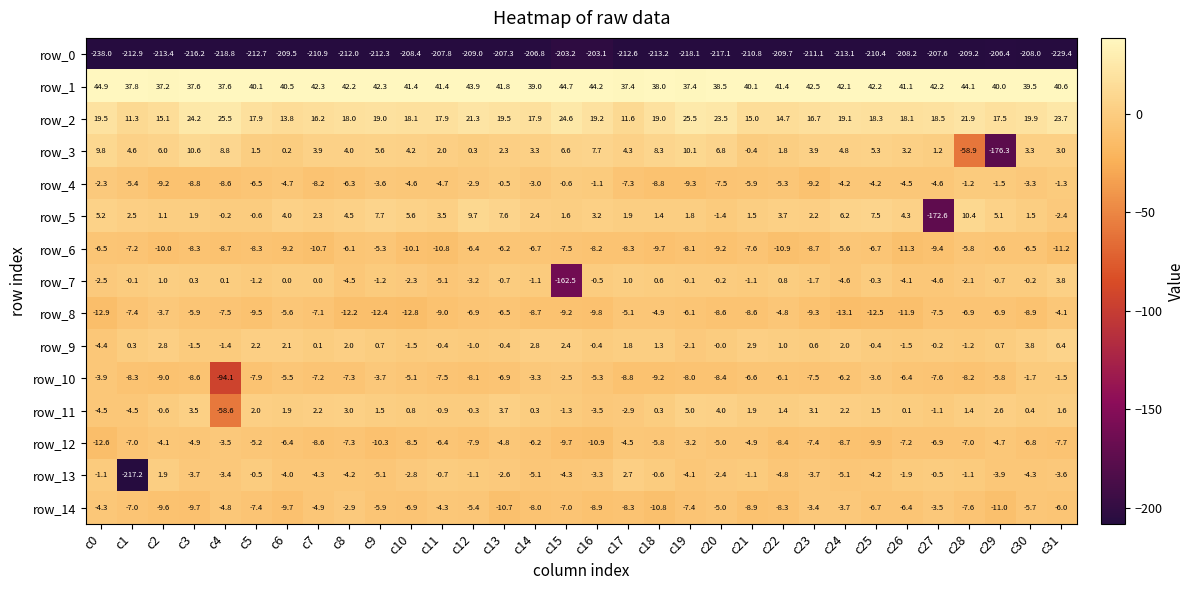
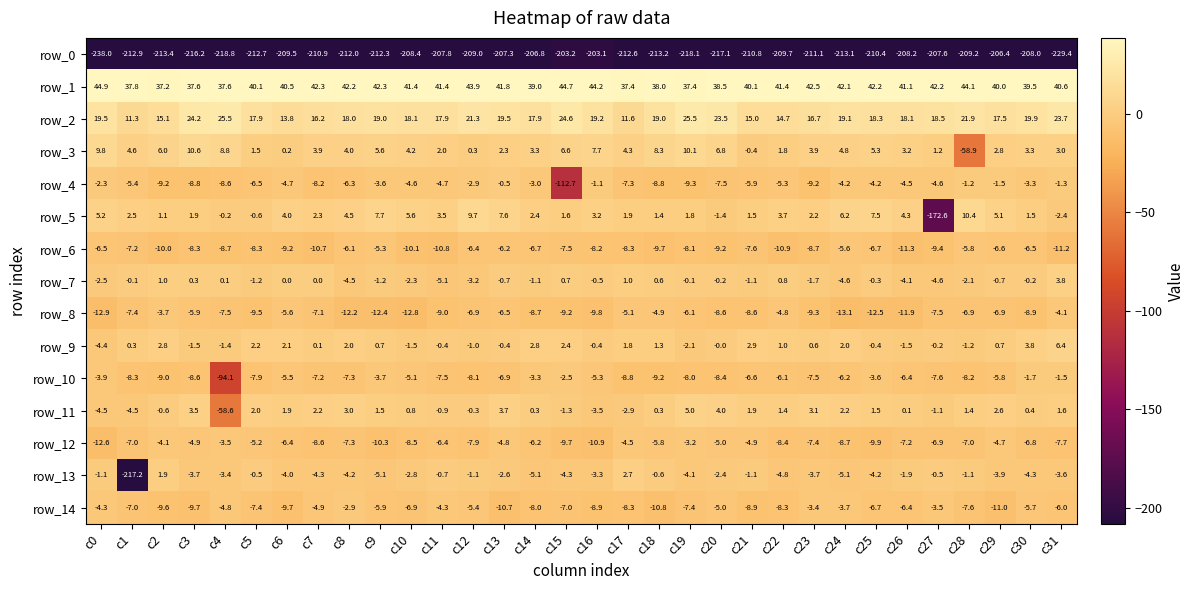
  {
    "row_3": {
      "c0": 9.8,
      "c1": 4.6,
      "c2": 6.0,
      "c3": 10.6,
      "c4": 8.8,
      "c5": 1.5,
      "c6": 0.2,
      "c7": 3.9,
      "c8": 4.0,
      "c9": 5.6,
      "c10": 4.2,
      "c11": 2.0,
      "c12": 0.3,
      "c13": 2.3,
      "c14": 3.3,
      "c15": 6.6,
      "c16": 7.7,
      "c17": 4.3,
      "c18": 8.3,
      "c19": 10.1,
      "c20": 6.8,
      "c21": -0.4,
      "c22": 1.8,
      "c23": 3.9,
      "c24": 4.8,
      "c25": 5.3,
      "c26": 3.2,
      "c27": 1.2,
      "c28": -58.9,
-     "c29": -176.3,
+     "c29": 2.8,
      "c30": 3.3,
      "c31": 3.0
    },
    "row_4": {
      "c0": -2.3,
      "c1": -5.4,
      "c2": -9.2,
      "c3": -8.8,
      "c4": -8.6,
      "c5": -6.5,
      "c6": -4.7,
      "c7": -8.2,
      "c8": -6.3,
      "c9": -3.6,
      "c10": -4.6,
      "c11": -4.7,
      "c12": -2.9,
      "c13": -0.5,
      "c14": -3.0,
-     "c15": -0.6,
+     "c15": -112.7,
      "c16": -1.1,
      "c17": -7.3,
      "c18": -8.8,
      "c19": -9.3,
      "c20": -7.5,
      "c21": -5.9,
      "c22": -5.3,
      "c23": -9.2,
      "c24": -4.2,
      "c25": -4.2,
      "c26": -4.5,
      "c27": -4.6,
      "c28": -1.2,
      "c29": -1.5,
      "c30": -3.3,
      "c31": -1.3
    },
    "row_7": {
      "c0": -2.5,
      "c1": -0.1,
      "c2": 1.0,
      "c3": 0.3,
      "c4": 0.1,
      "c5": -1.2,
      "c6": 0.0,
      "c7": 0.0,
      "c8": -4.5,
      "c9": -1.2,
      "c10": -2.3,
      "c11": -5.1,
      "c12": -3.2,
      "c13": -0.7,
      "c14": -1.1,
-     "c15": -162.5,
+     "c15": 0.7,
      "c16": -0.5,
      "c17": 1.0,
      "c18": 0.6,
      "c19": -0.1,
      "c20": -0.2,
      "c21": -1.1,
      "c22": 0.8,
      "c23": -1.7,
      "c24": -4.6,
      "c25": -0.3,
      "c26": -4.1,
      "c27": -4.6,
      "c28": -2.1,
      "c29": -0.7,
      "c30": -0.2,
      "c31": 3.8
    }
  }
